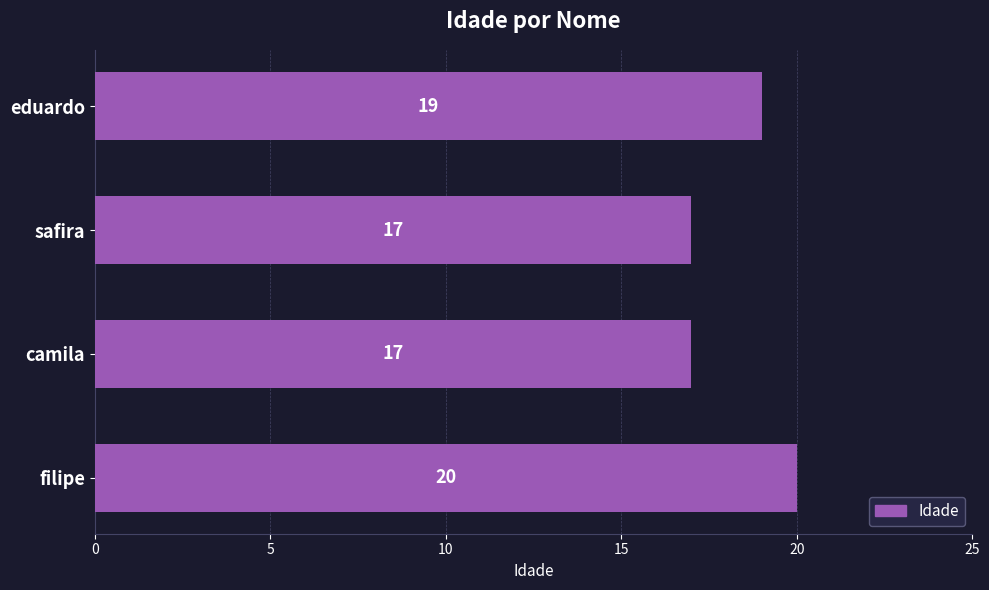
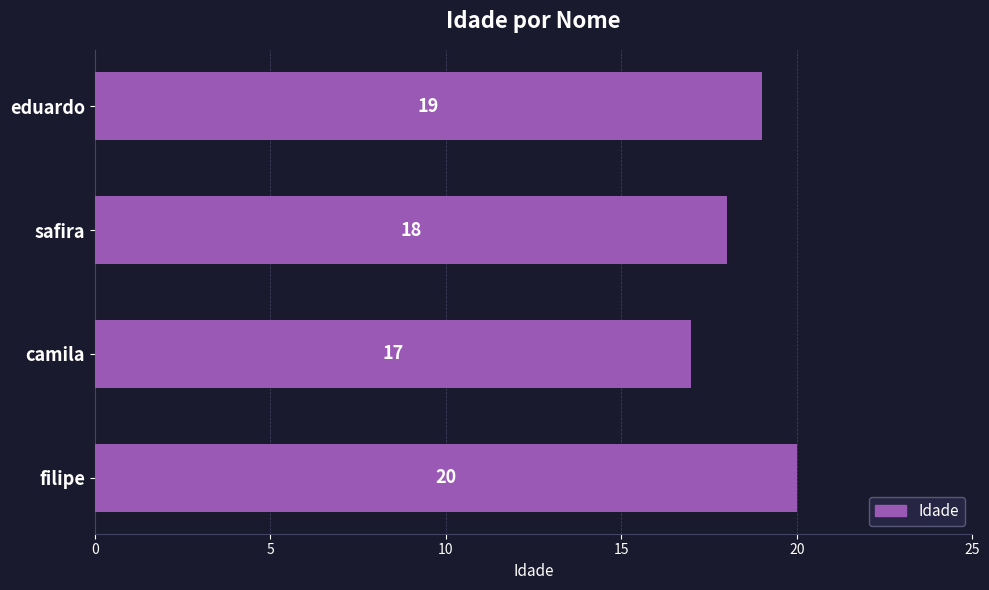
  {
    "eduardo": 19,
-   "safira": 17,
+   "safira": 18,
    "camila": 17,
    "filipe": 20
  }
